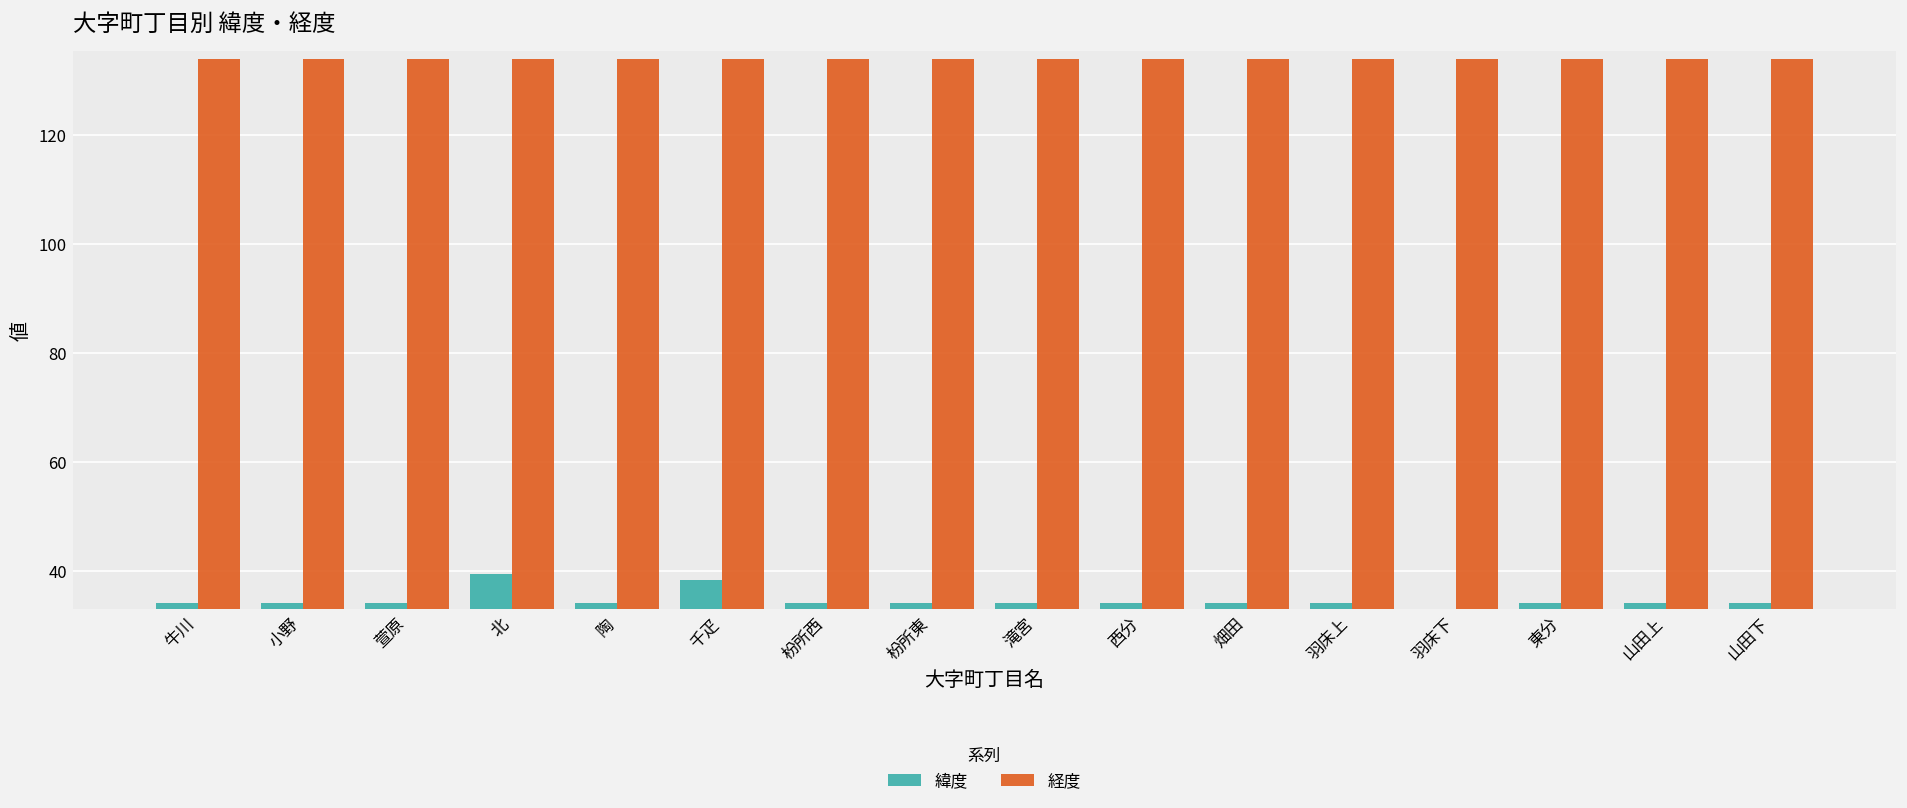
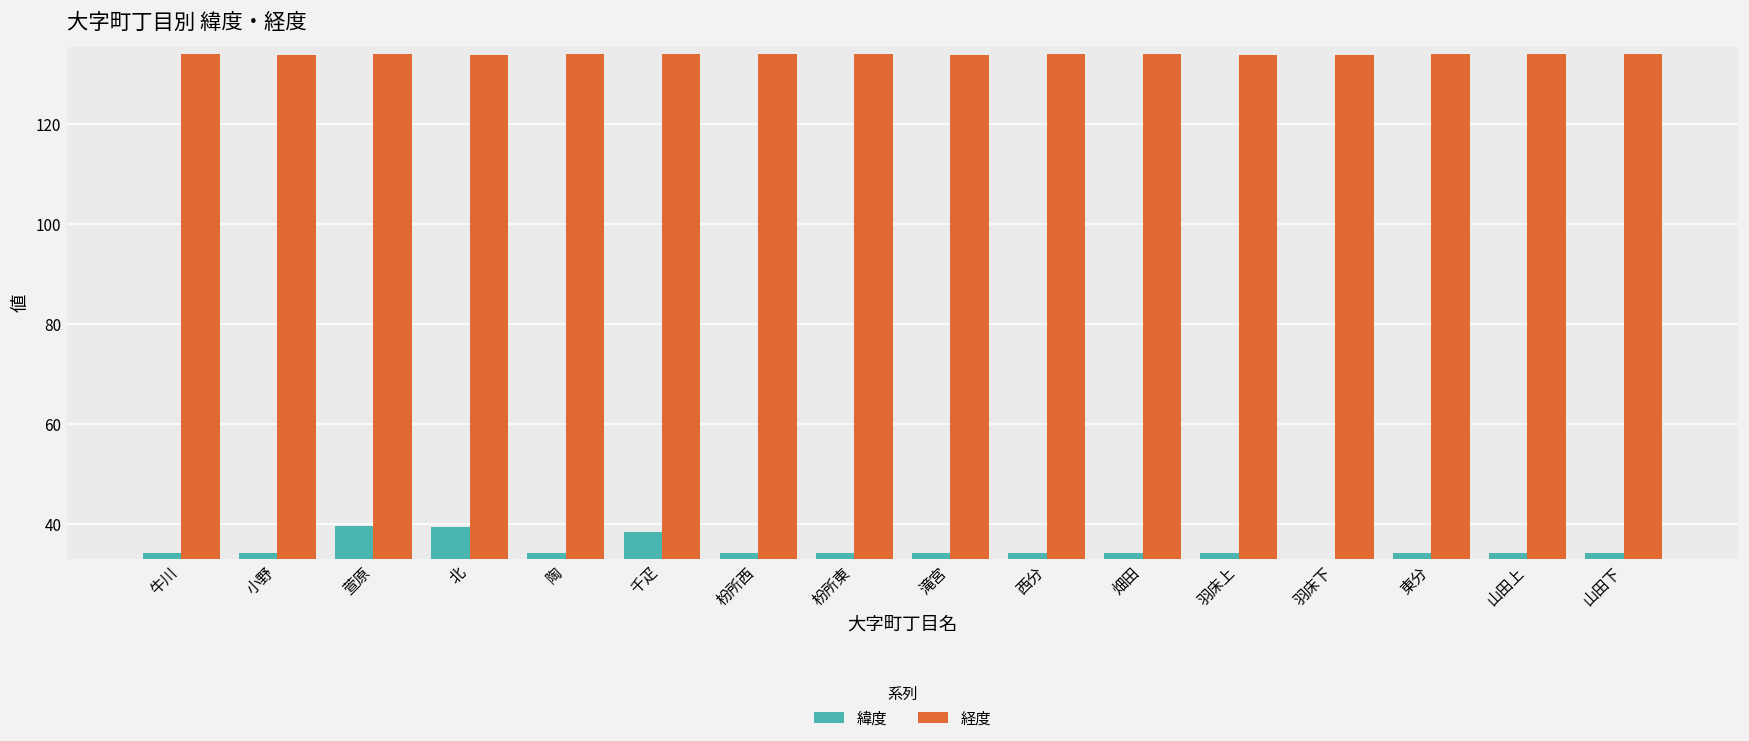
  {
    "緯度": {
      "牛川": 34,
      "小野": 34,
-     "萱原": 34,
+     "萱原": 40,
      "北": 39,
      "陶": 34,
      "千疋": 38,
      "枌所西": 34,
      "枌所東": 34,
      "滝宮": 34,
      "西分": 34,
      "畑田": 34,
      "羽床上": 34,
      "東分": 34,
      "山田上": 34,
      "山田下": 34
    },
    "経度": {
      "牛川": 134,
      "小野": 134,
      "萱原": 134,
      "北": 134,
      "陶": 134,
      "千疋": 134,
      "枌所西": 134,
      "枌所東": 134,
      "滝宮": 134,
      "西分": 134,
      "畑田": 134,
      "羽床上": 134,
      "羽床下": 134,
      "東分": 134,
      "山田上": 134,
      "山田下": 134
    }
  }
